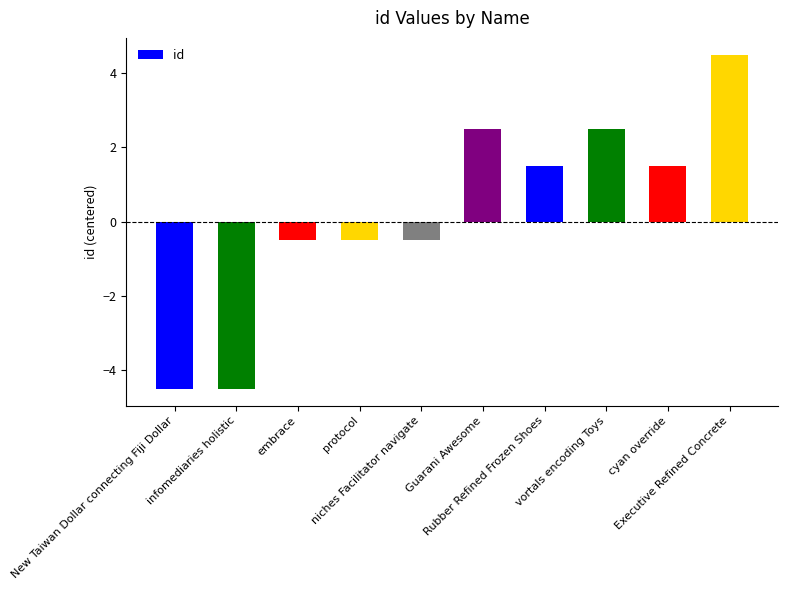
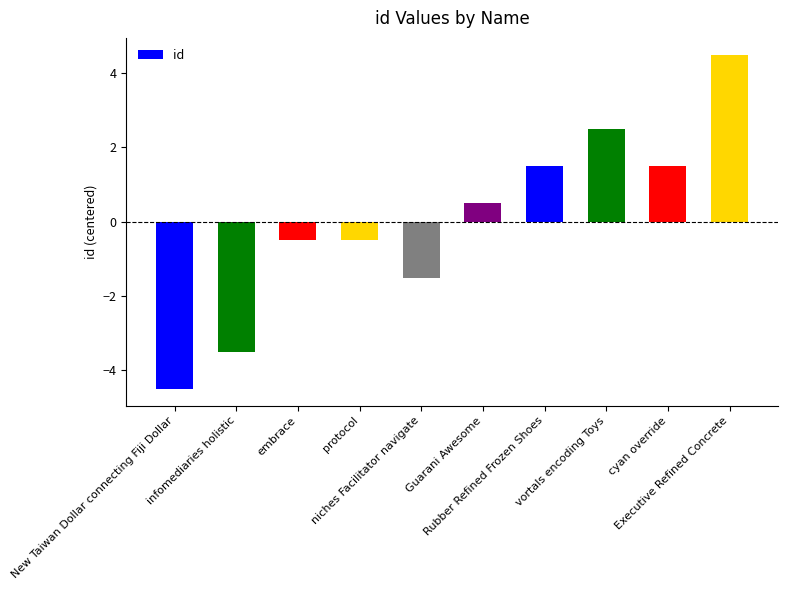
  {
    "New Taiwan Dollar connecting Fiji Dollar": -4.5,
-   "infomediaries holistic": -4.5,
+   "infomediaries holistic": -3.5,
    "embrace": -0.5,
    "protocol": -0.5,
-   "niches Facilitator navigate": -0.5,
-   "Guarani Awesome": 2.5,
+   "niches Facilitator navigate": -1.5,
+   "Guarani Awesome": 0.5,
    "Rubber Refined Frozen Shoes": 1.5,
    "vortals encoding Toys": 2.5,
    "cyan override": 1.5,
    "Executive Refined Concrete": 4.5
  }
